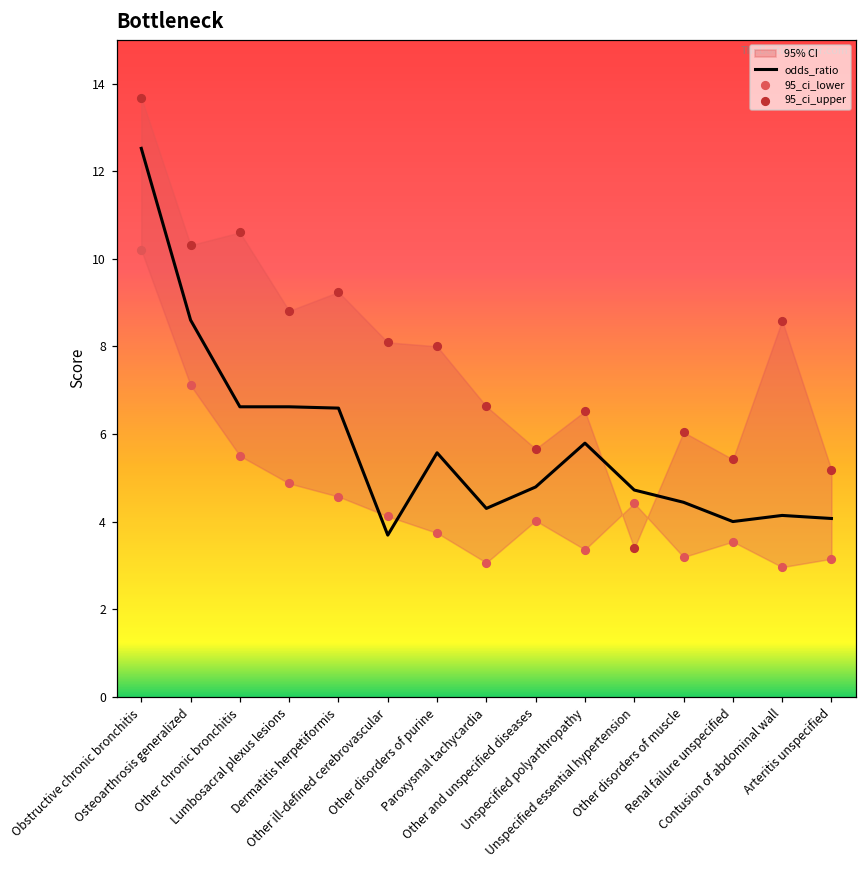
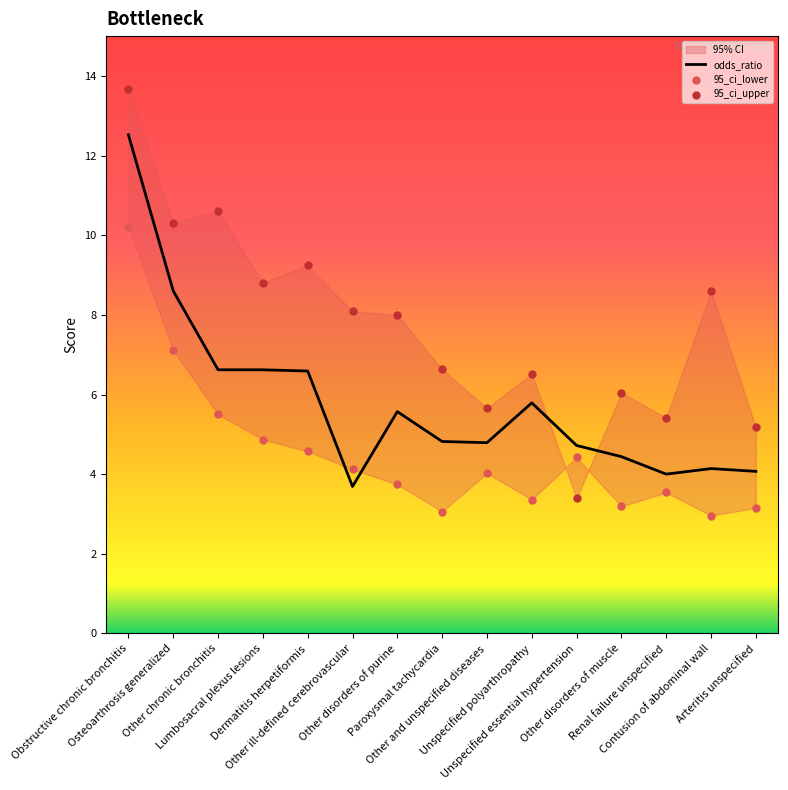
  {
    "odds_ratio": {
      "Obstructive chronic bronchitis": 12.5,
      "Osteoarthrosis generalized": 8.6,
      "Other chronic bronchitis": 6.6,
      "Lumbosacral plexus lesions": 6.6,
      "Dermatitis herpetiformis": 6.6,
      "Other ill-defined cerebrovascular": 3.7,
      "Other disorders of purine": 5.6,
-     "Paroxysmal tachycardia": 4.3,
+     "Paroxysmal tachycardia": 4.8,
      "Other and unspecified diseases": 4.8,
      "Unspecified polyarthropathy": 5.8,
      "Unspecified essential hypertension": 4.7,
      "Other disorders of muscle": 4.4,
      "Renal failure unspecified": 4.0,
      "Contusion of abdominal wall": 4.1,
      "Arteritis unspecified": 4.1
    }
  }
